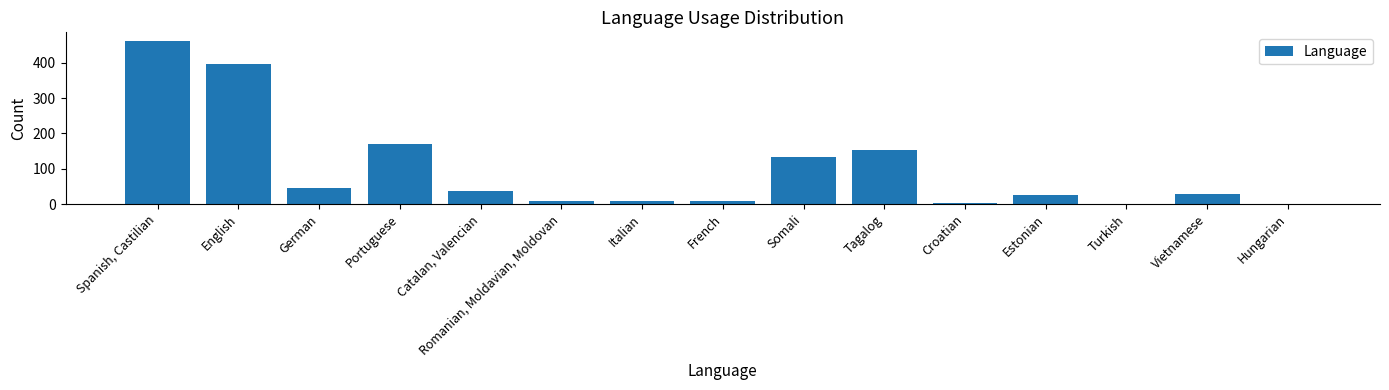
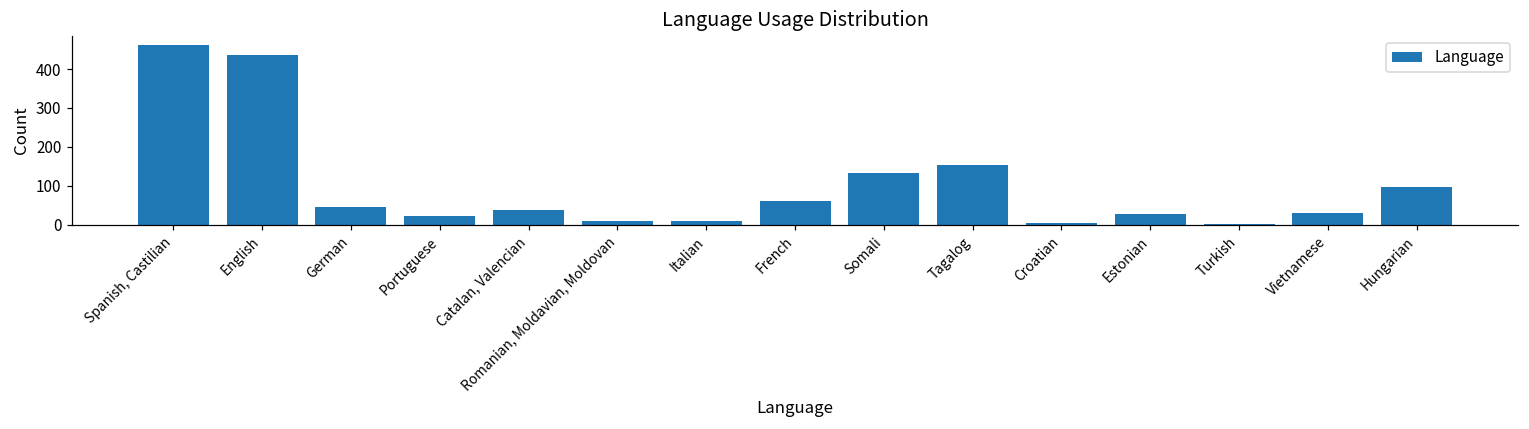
  {
    "Spanish, Castilian": 460,
-   "English": 400,
+   "English": 440,
    "German": 50,
-   "Portuguese": 170,
+   "Portuguese": 20,
    "Catalan, Valencian": 40,
    "Romanian, Moldavian, Moldovan": 10,
    "Italian": 10,
-   "French": 10,
+   "French": 60,
    "Somali": 130,
    "Tagalog": 150,
    "Estonian": 30,
    "Vietnamese": 30,
-   "Hungarian": 0
+   "Hungarian": 100
  }
